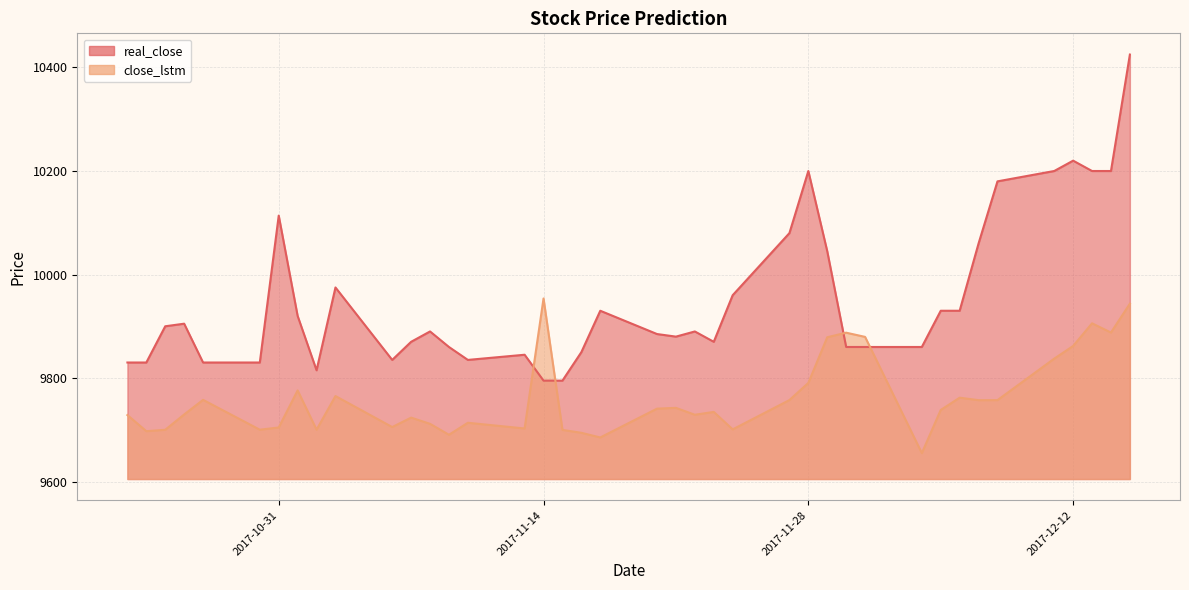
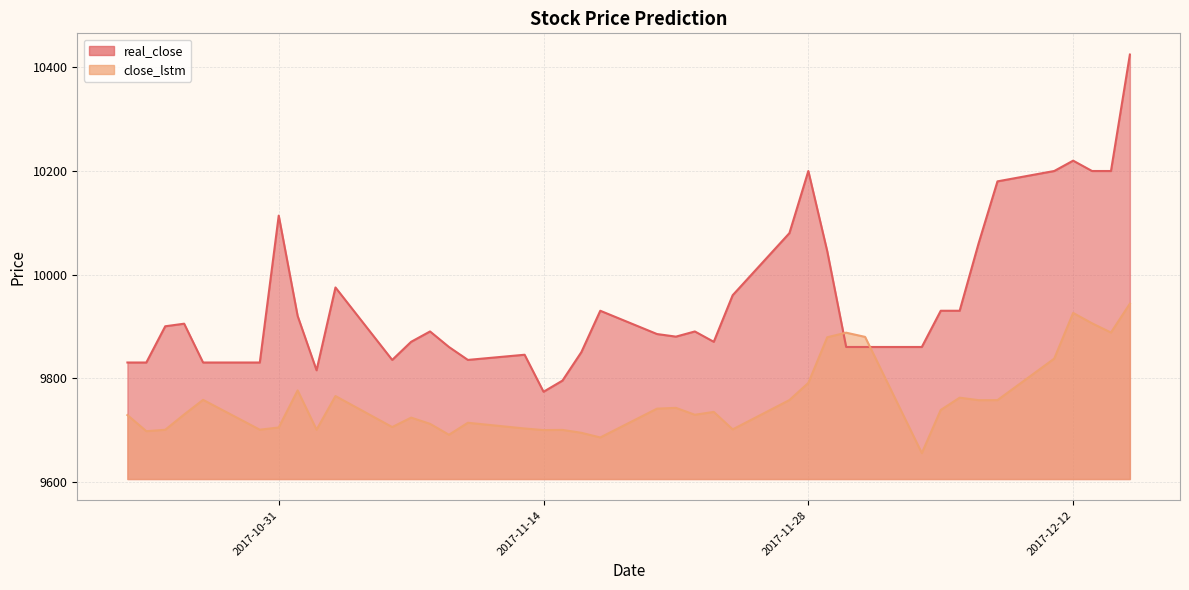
  {
    "real_close": {
      "2017-10-31": 10110,
-     "2017-11-14": 9800,
+     "2017-11-14": 9770,
      "2017-11-28": 10200,
      "2017-12-12": 10220
    },
    "close_lstm": {
      "2017-10-31": 9700,
-     "2017-11-14": 9950,
+     "2017-11-14": 9700,
      "2017-11-28": 9790,
-     "2017-12-12": 9860
+     "2017-12-12": 9930
    }
  }
